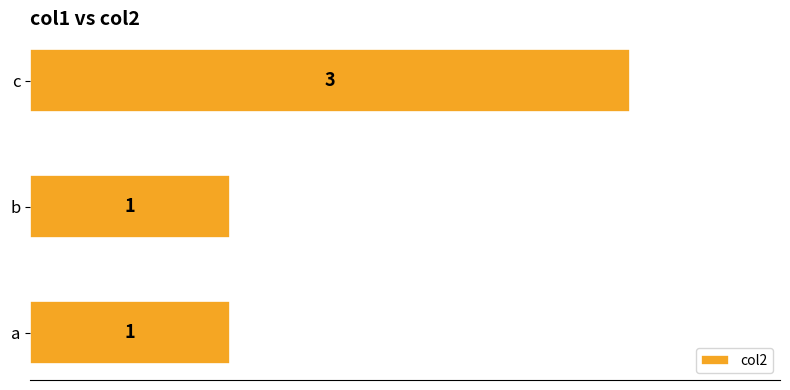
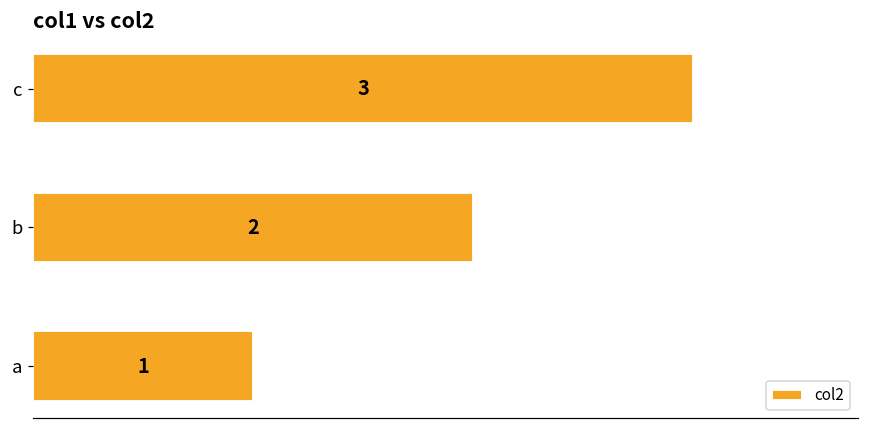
  {
    "c": 3,
-   "b": 1,
+   "b": 2,
    "a": 1
  }
